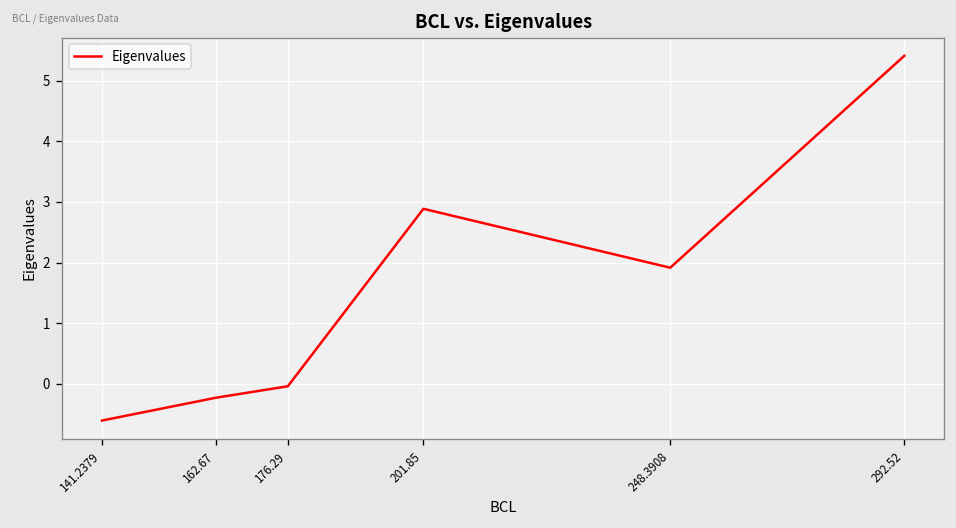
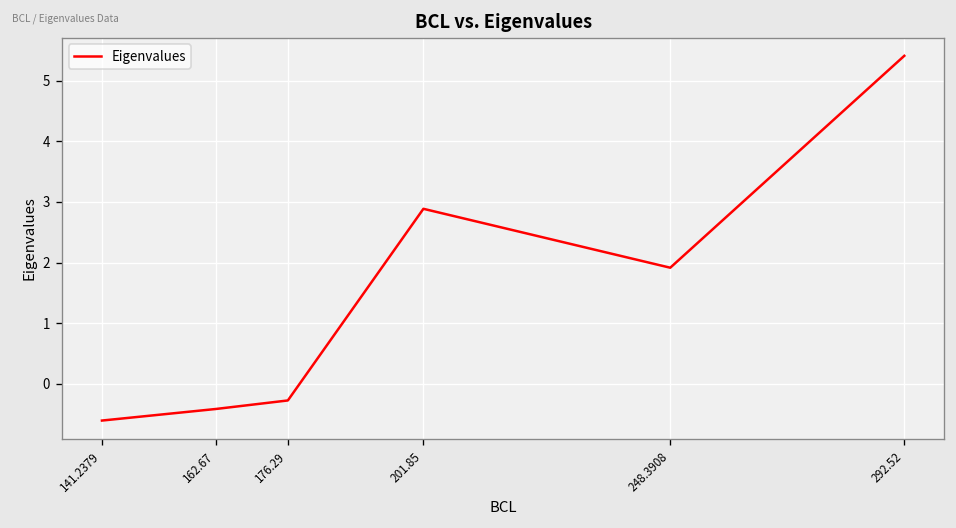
  {
    "141.2379": -0.6,
-   "162.67": -0.2,
-   "176.29": 0.0,
+   "162.67": -0.4,
+   "176.29": -0.3,
    "201.85": 2.9,
    "248.3908": 1.9,
    "292.52": 5.4
  }
